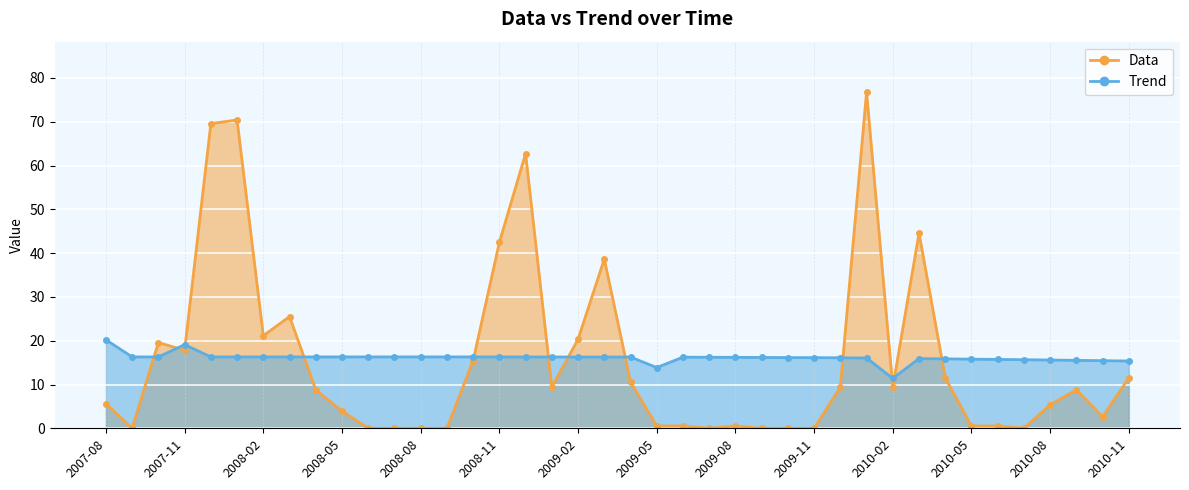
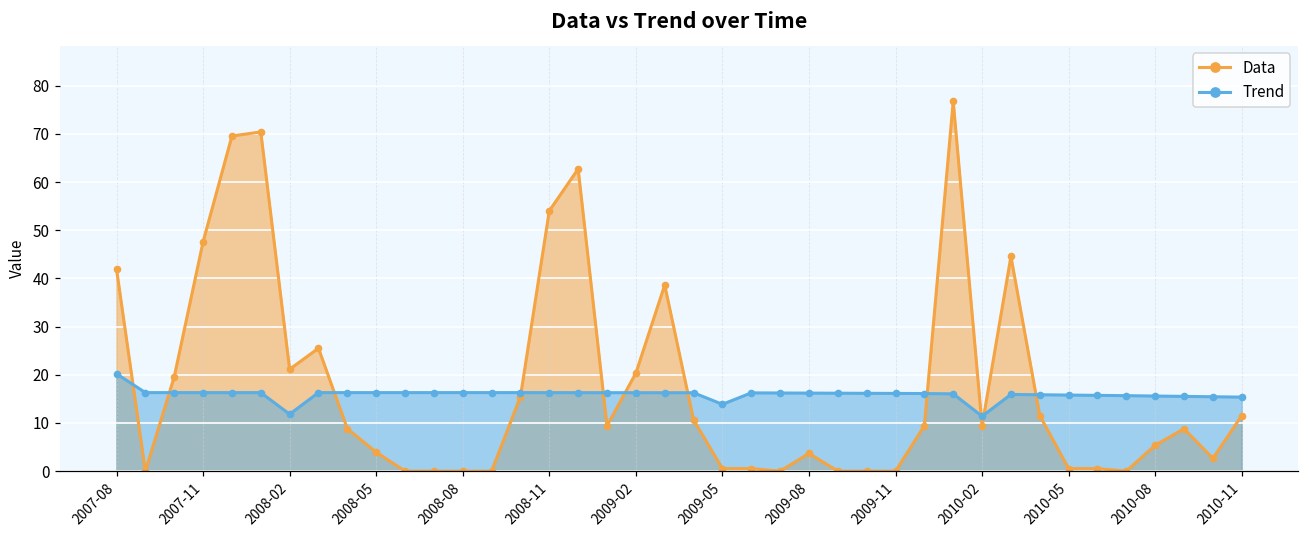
  {
    "Data": {
-     "2007-08": 6,
-     "2007-11": 18,
+     "2007-08": 42,
+     "2007-11": 48,
      "2008-02": 21,
      "2008-05": 4,
      "2008-08": 0,
-     "2008-11": 42,
+     "2008-11": 54,
      "2009-02": 20,
      "2009-05": 1,
-     "2009-08": 1,
+     "2009-08": 4,
      "2009-11": 0,
      "2010-02": 9,
      "2010-05": 1,
      "2010-08": 5,
      "2010-11": 12
    },
    "Trend": {
      "2007-08": 20,
-     "2007-11": 19,
-     "2008-02": 16,
+     "2007-11": 16,
+     "2008-02": 12,
      "2008-05": 16,
      "2008-08": 16,
      "2008-11": 16,
      "2009-02": 16,
      "2009-05": 14,
      "2009-08": 16,
      "2009-11": 16,
      "2010-02": 11,
      "2010-05": 16,
      "2010-08": 16,
      "2010-11": 15
    }
  }
